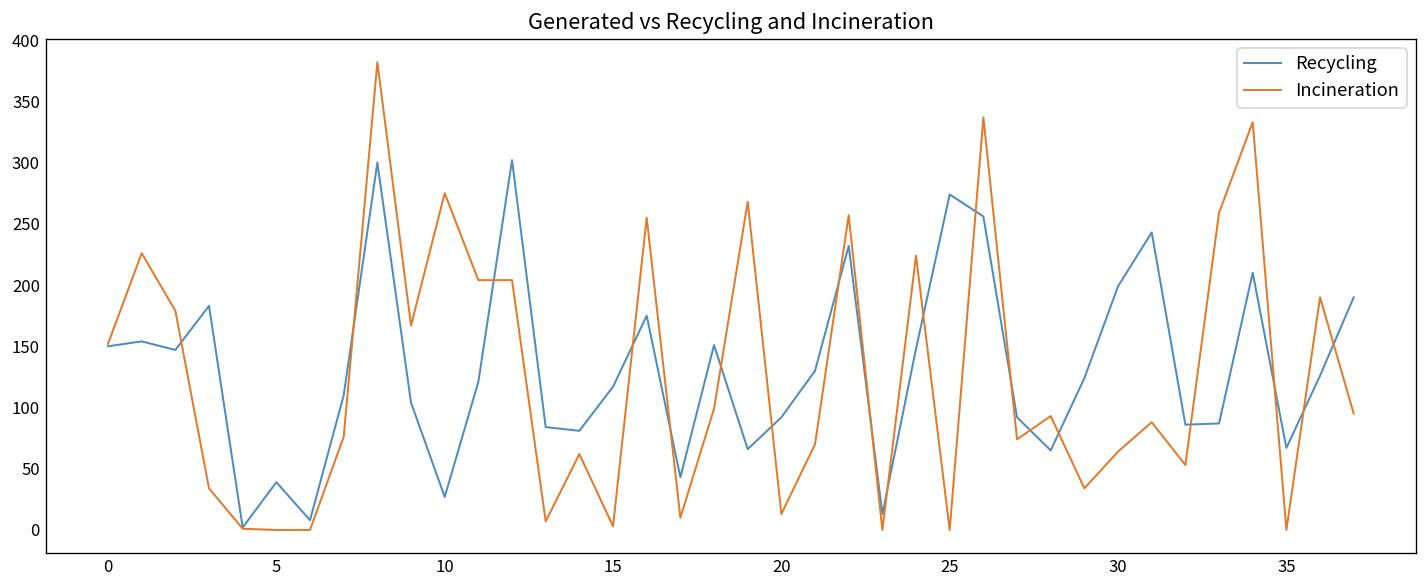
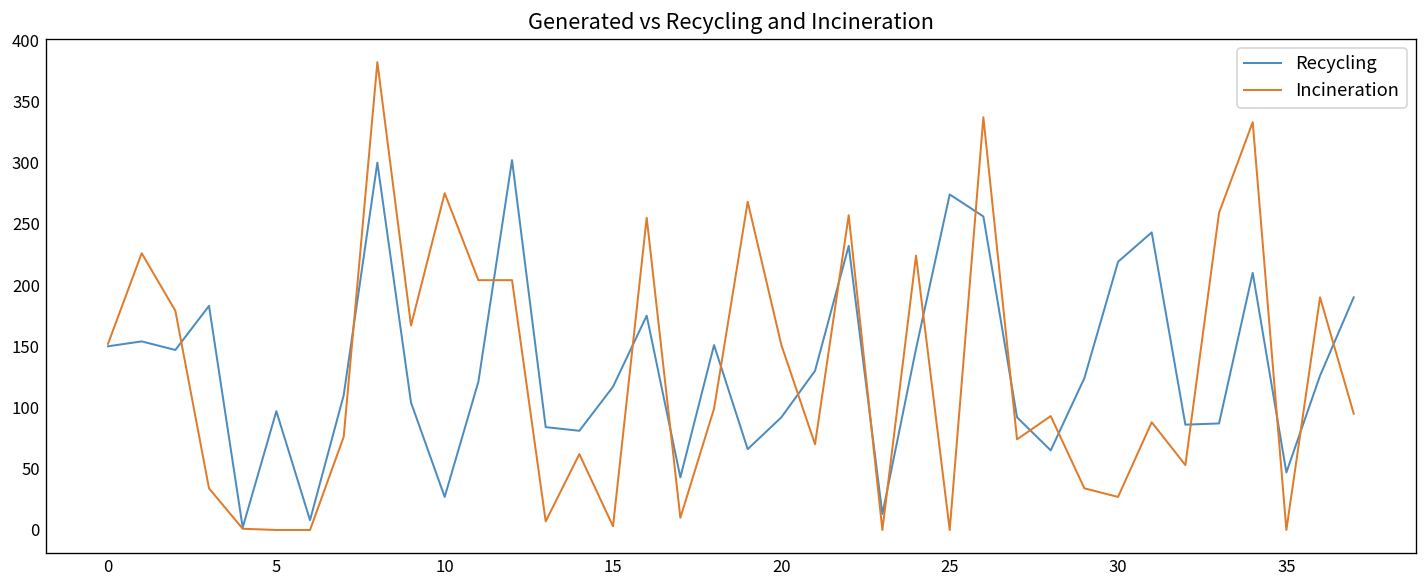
  {
    "Recycling": {
-     "5": 39,
+     "5": 97,
      "10": 27,
      "15": 117,
      "20": 92,
      "25": 274,
-     "30": 199,
-     "35": 67
+     "30": 219,
+     "35": 47
    },
    "Incineration": {
      "5": 0,
      "10": 275,
      "15": 3,
-     "20": 13,
+     "20": 151,
      "25": 0,
-     "30": 64,
+     "30": 27,
      "35": 0
    }
  }
